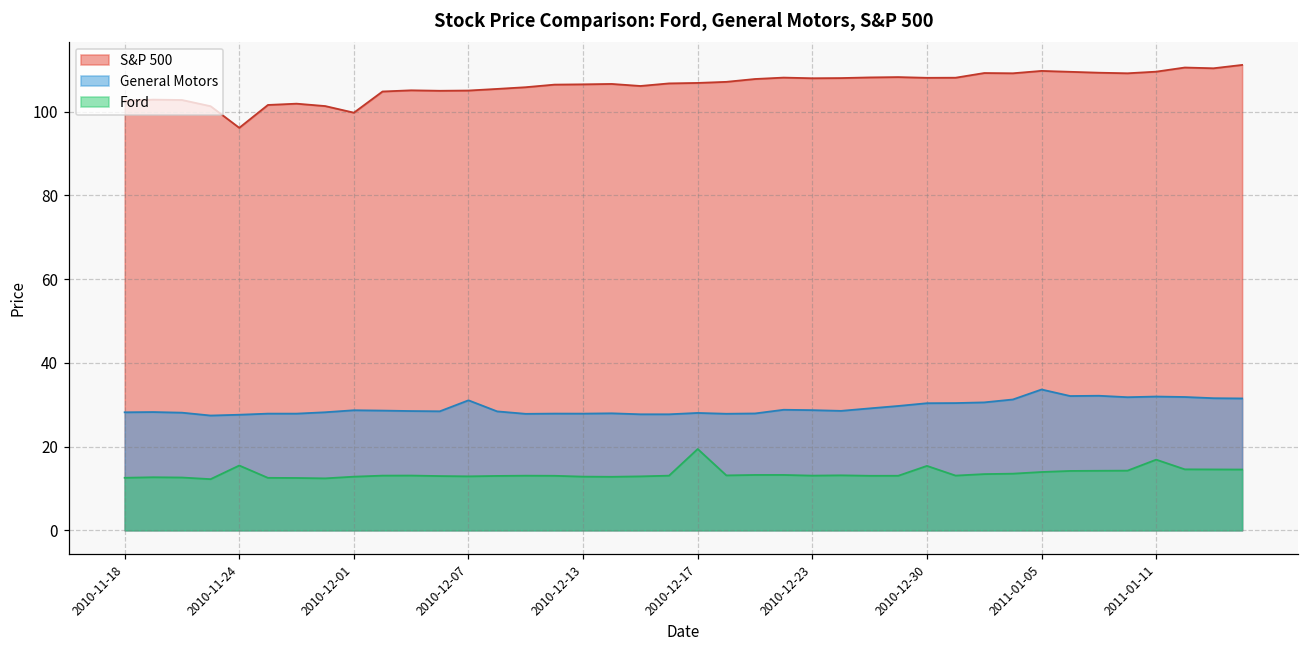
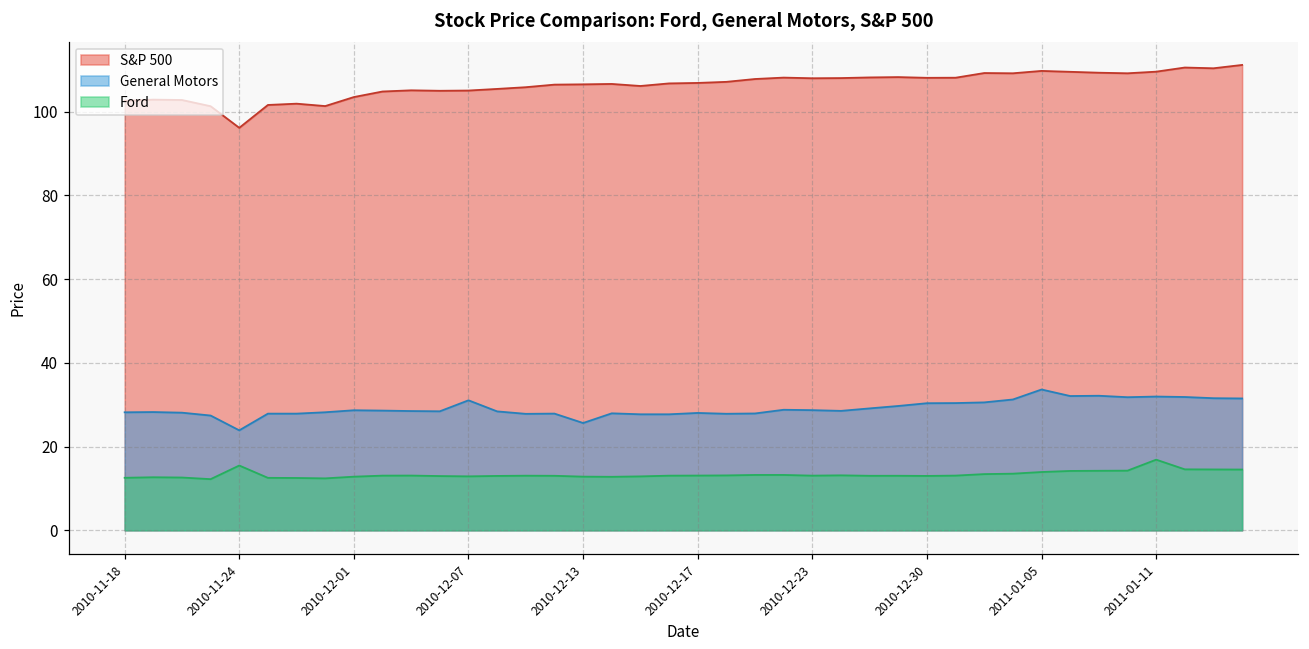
  {
    "S&P 500": {
      "2010-11-24": 96,
-     "2010-12-01": 100,
+     "2010-12-01": 103,
      "2010-12-07": 105,
      "2010-12-13": 106,
      "2010-12-17": 107,
      "2010-12-23": 108,
      "2010-12-30": 108,
      "2011-01-05": 110,
      "2011-01-11": 110
    },
    "General Motors": {
      "2010-11-18": 28,
-     "2010-11-24": 28,
+     "2010-11-24": 24,
      "2010-12-01": 29,
      "2010-12-07": 31,
-     "2010-12-13": 28,
+     "2010-12-13": 26,
      "2010-12-17": 28,
      "2010-12-23": 29,
      "2010-12-30": 30,
      "2011-01-05": 34,
      "2011-01-11": 32
    },
    "Ford": {
      "2010-11-18": 13,
      "2010-11-24": 15,
      "2010-12-01": 13,
      "2010-12-07": 13,
      "2010-12-13": 13,
-     "2010-12-17": 19,
+     "2010-12-17": 13,
      "2010-12-23": 13,
-     "2010-12-30": 15,
+     "2010-12-30": 13,
      "2011-01-05": 14,
      "2011-01-11": 17
    }
  }
